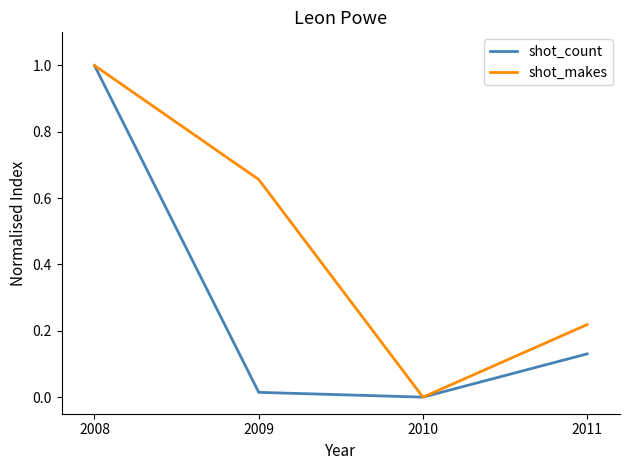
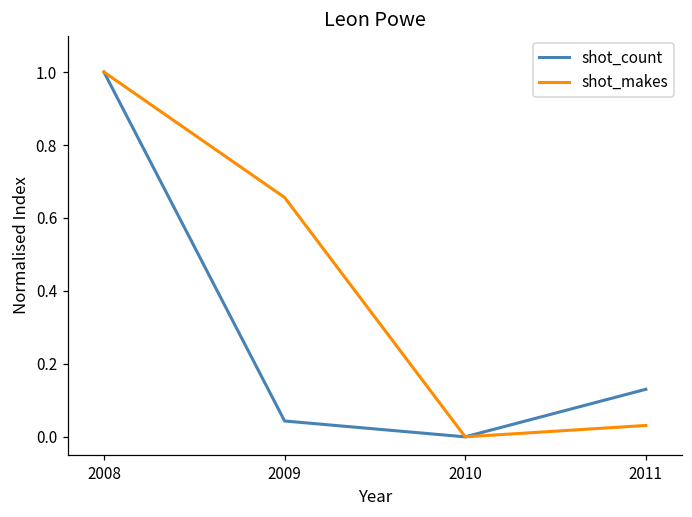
  {
    "shot_count": {
-     "2009": 0.01,
+     "2009": 0.04,
      "2011": 0.13
    },
    "shot_makes": {
      "2009": 0.66,
-     "2011": 0.22
+     "2011": 0.03
    }
  }
